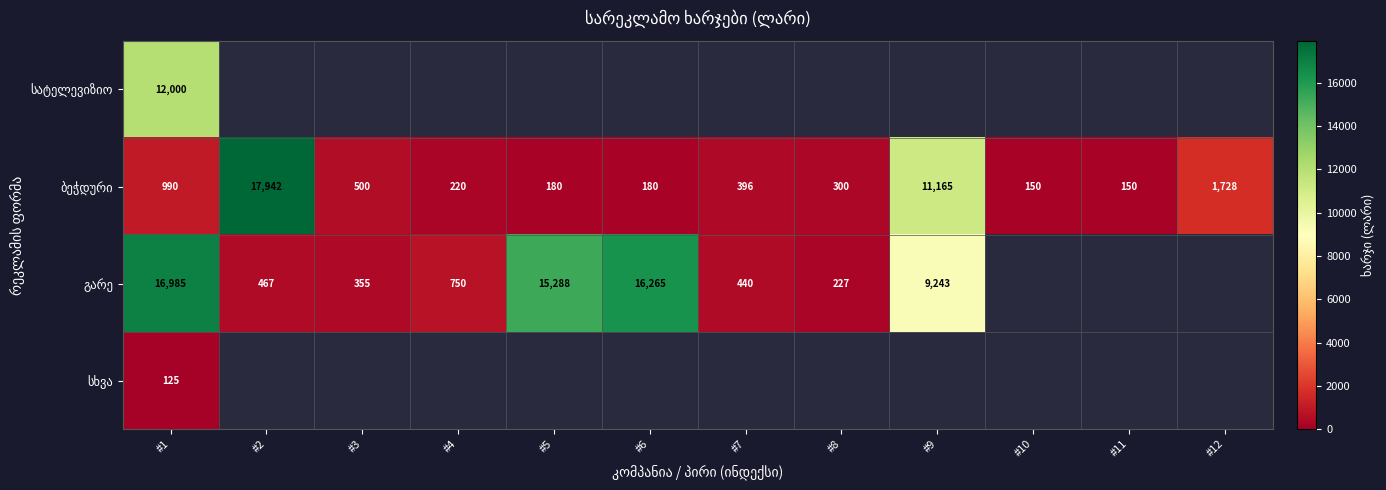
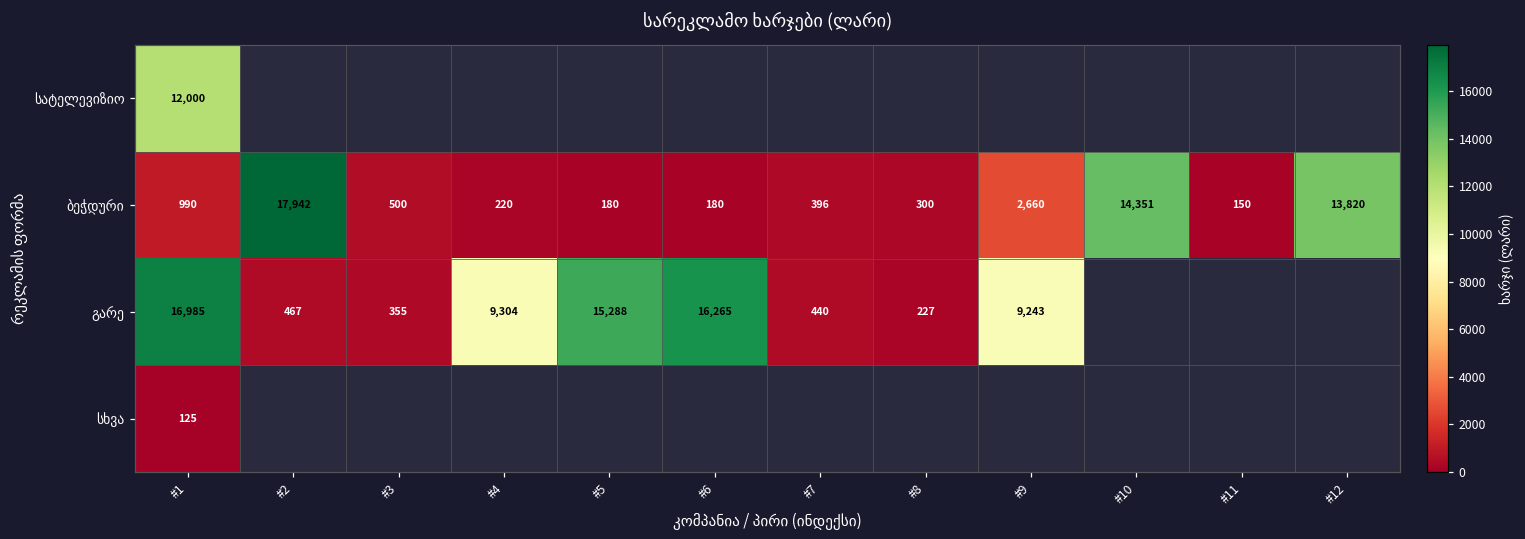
  {
    "სატელევიზიო": {
      "#1": "12,000"
    },
    "ბეჭდური": {
      "#1": "990",
      "#2": "17,942",
      "#3": "500",
      "#4": "220",
      "#5": "180",
      "#6": "180",
      "#7": "396",
      "#8": "300",
-     "#9": "11,165",
-     "#10": "150",
+     "#9": "2,660",
+     "#10": "14,351",
      "#11": "150",
-     "#12": "1,728"
+     "#12": "13,820"
    },
    "გარე": {
      "#1": "16,985",
      "#2": "467",
      "#3": "355",
-     "#4": "750",
+     "#4": "9,304",
      "#5": "15,288",
      "#6": "16,265",
      "#7": "440",
      "#8": "227",
      "#9": "9,243"
    },
    "სხვა": {
      "#1": "125"
    }
  }
